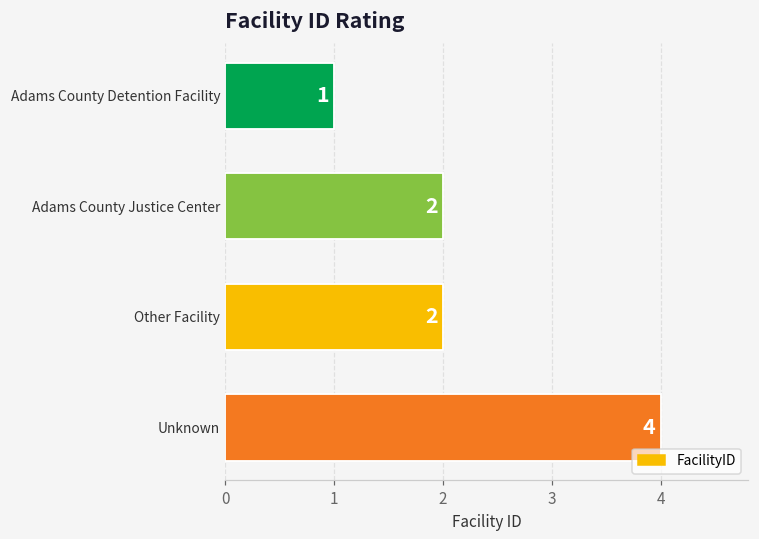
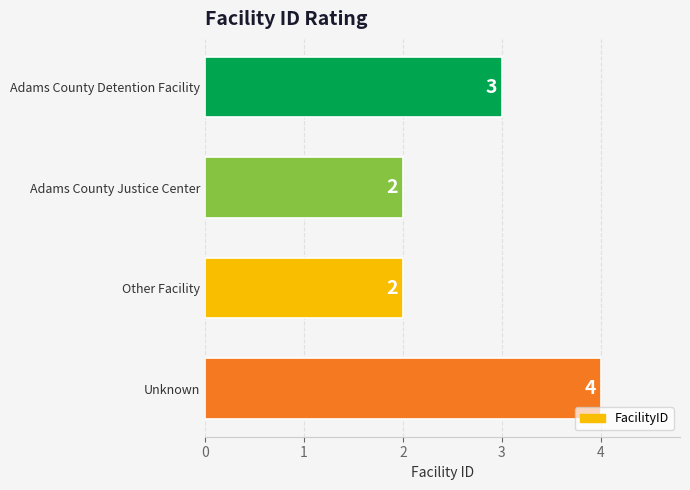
  {
-   "Adams County Detention Facility": 1,
+   "Adams County Detention Facility": 3,
    "Adams County Justice Center": 2,
    "Other Facility": 2,
    "Unknown": 4
  }
